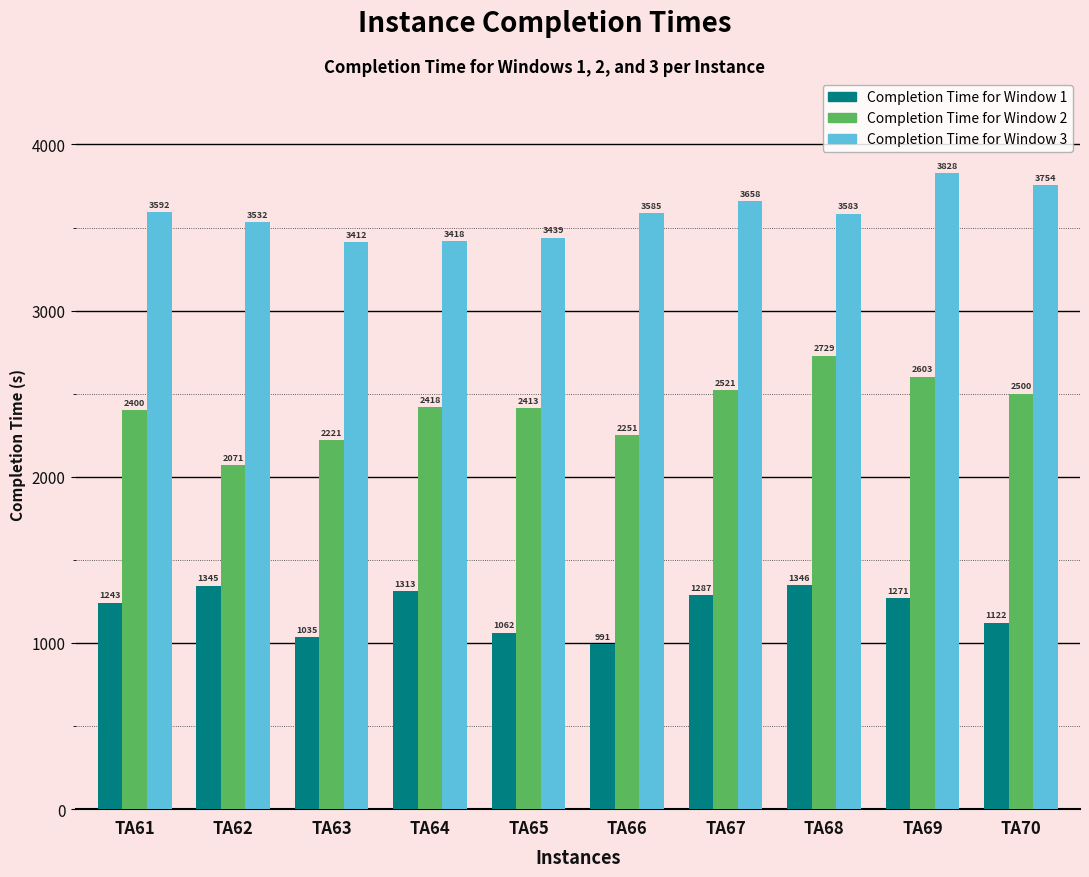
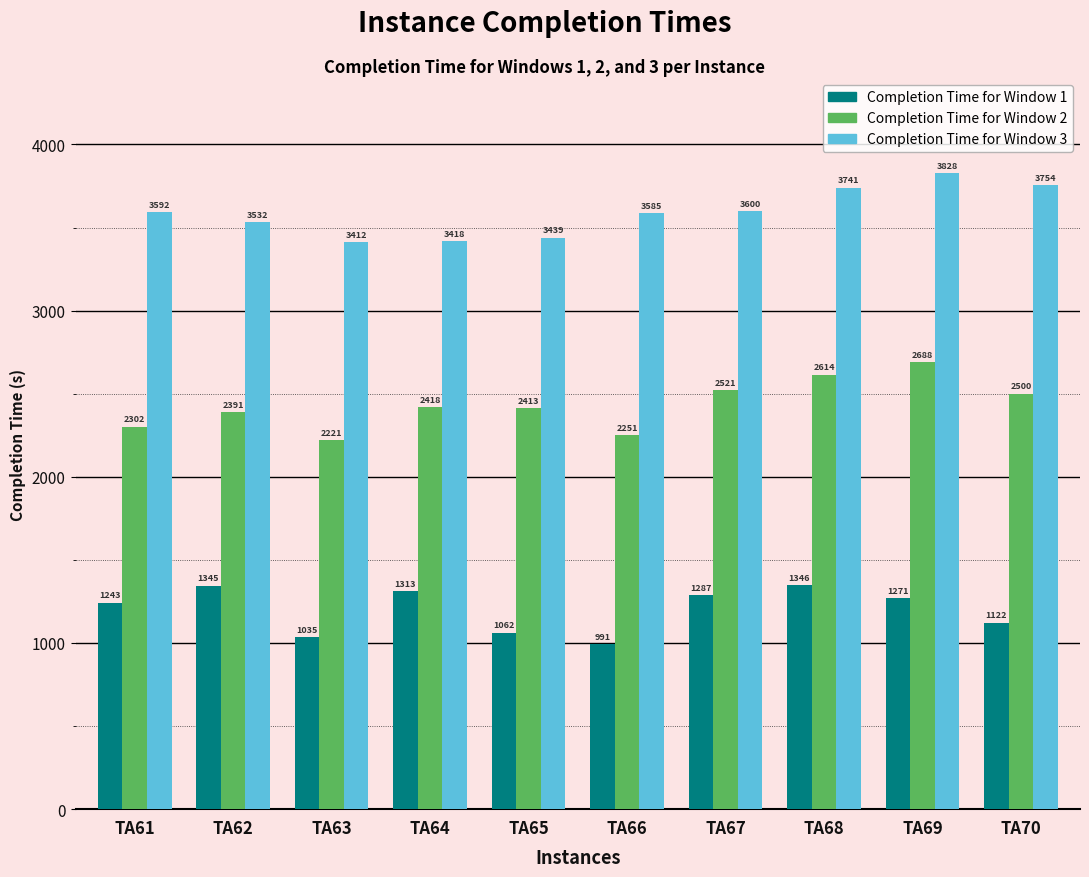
  {
    "Completion Time for Window 1": {
      "TA61": 1243,
      "TA62": 1345,
      "TA63": 1035,
      "TA64": 1313,
      "TA65": 1062,
      "TA66": 991,
      "TA67": 1287,
      "TA68": 1346,
      "TA69": 1271,
      "TA70": 1122
    },
    "Completion Time for Window 2": {
-     "TA61": 2400,
-     "TA62": 2071,
+     "TA61": 2302,
+     "TA62": 2391,
      "TA63": 2221,
      "TA64": 2418,
      "TA65": 2413,
      "TA66": 2251,
      "TA67": 2521,
-     "TA68": 2729,
-     "TA69": 2603,
+     "TA68": 2614,
+     "TA69": 2688,
      "TA70": 2500
    },
    "Completion Time for Window 3": {
      "TA61": 3592,
      "TA62": 3532,
      "TA63": 3412,
      "TA64": 3418,
      "TA65": 3439,
      "TA66": 3585,
-     "TA67": 3658,
-     "TA68": 3583,
+     "TA67": 3600,
+     "TA68": 3741,
      "TA69": 3828,
      "TA70": 3754
    }
  }
